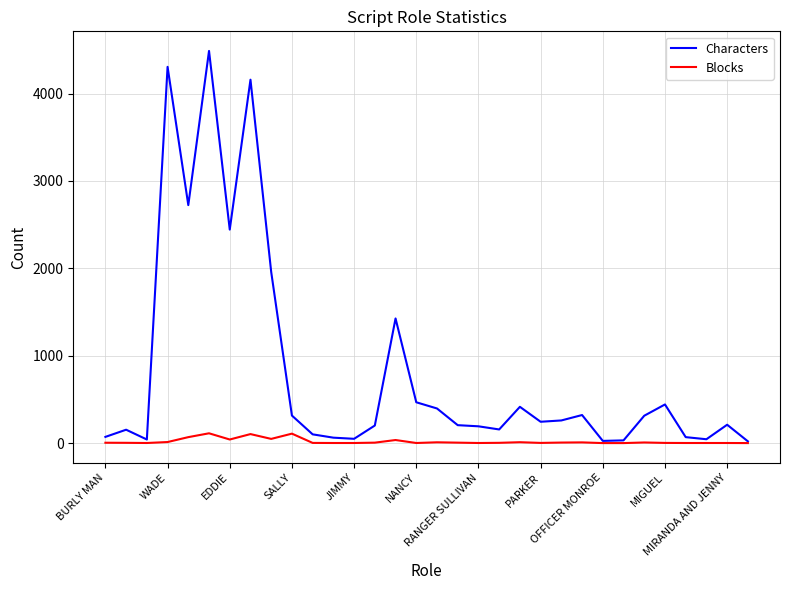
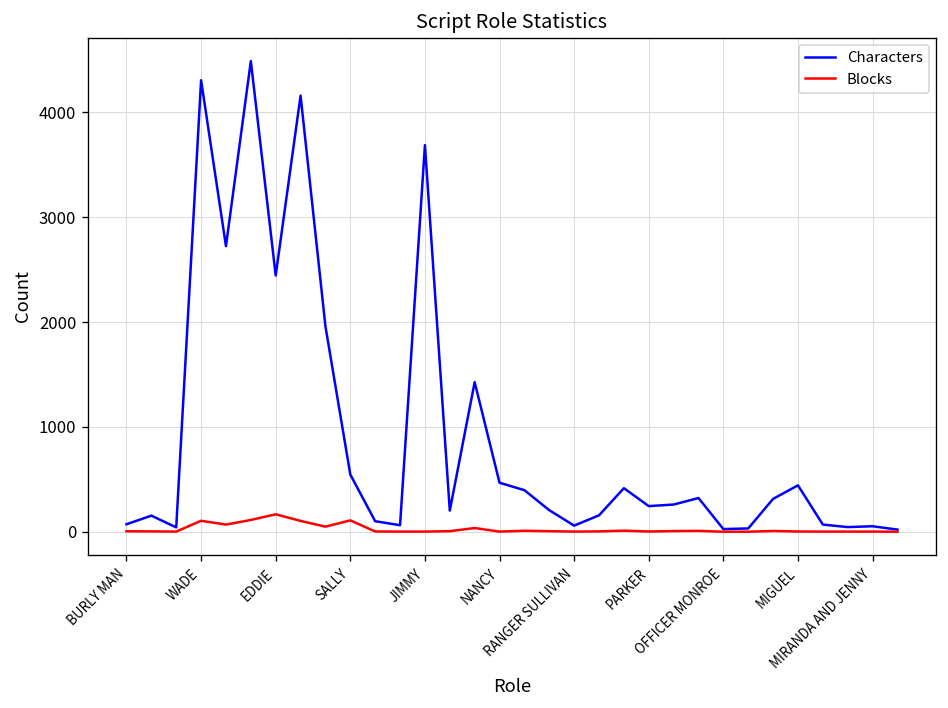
  {
    "Characters": {
      "BURLY MAN": 100,
      "WADE": 4300,
      "EDDIE": 2400,
-     "SALLY": 300,
-     "JIMMY": 100,
+     "SALLY": 500,
+     "JIMMY": 3700,
      "NANCY": 500,
-     "RANGER SULLIVAN": 200,
+     "RANGER SULLIVAN": 100,
      "PARKER": 200,
      "MIGUEL": 400,
-     "MIRANDA AND JENNY": 200
+     "MIRANDA AND JENNY": 100
    },
    "Blocks": {
      "BURLY MAN": 0,
-     "WADE": 0,
-     "EDDIE": 0,
+     "WADE": 100,
+     "EDDIE": 200,
      "SALLY": 100,
      "JIMMY": 0,
      "NANCY": 0,
      "RANGER SULLIVAN": 0,
      "PARKER": 0,
      "MIGUEL": 0,
      "MIRANDA AND JENNY": 0
    }
  }
